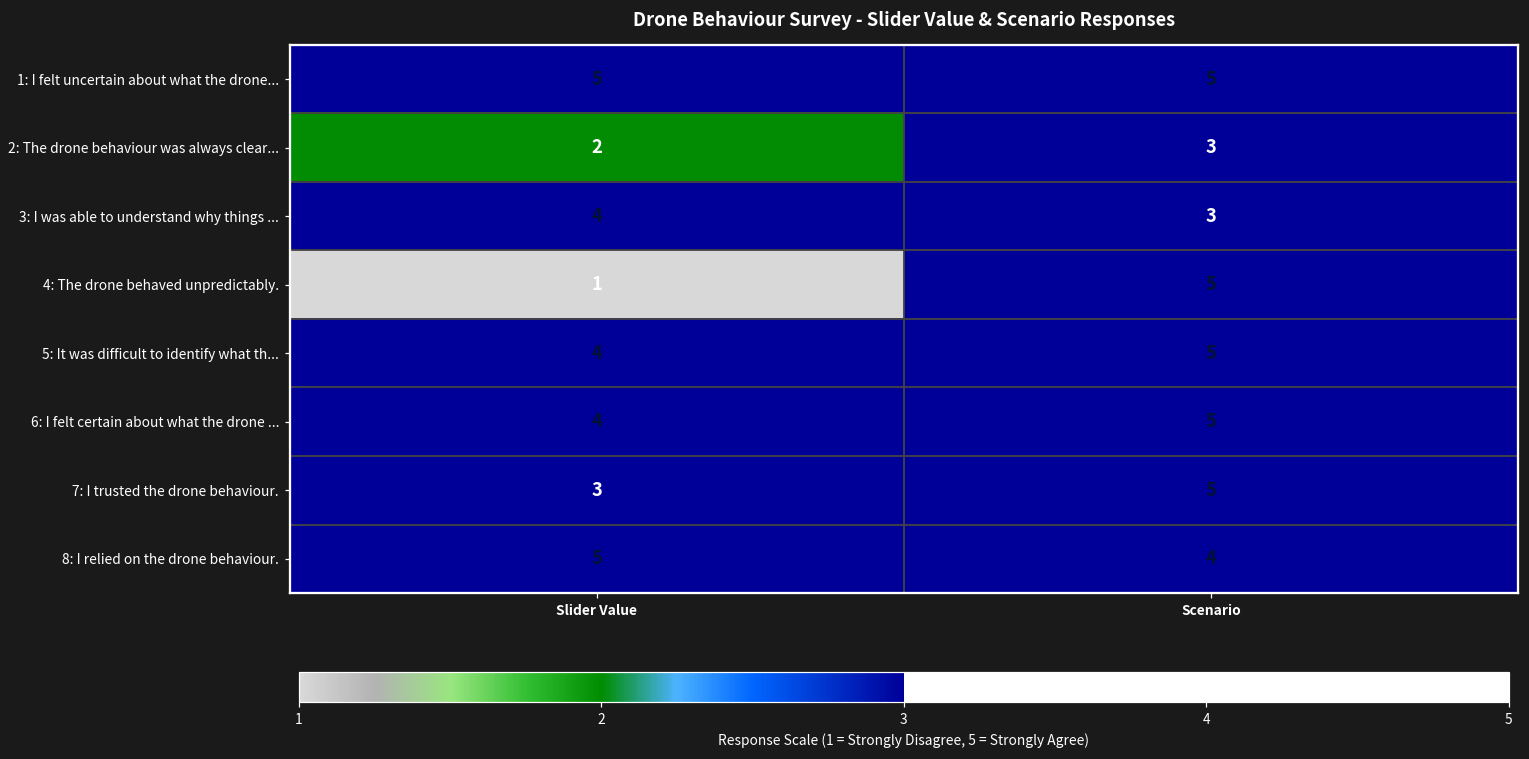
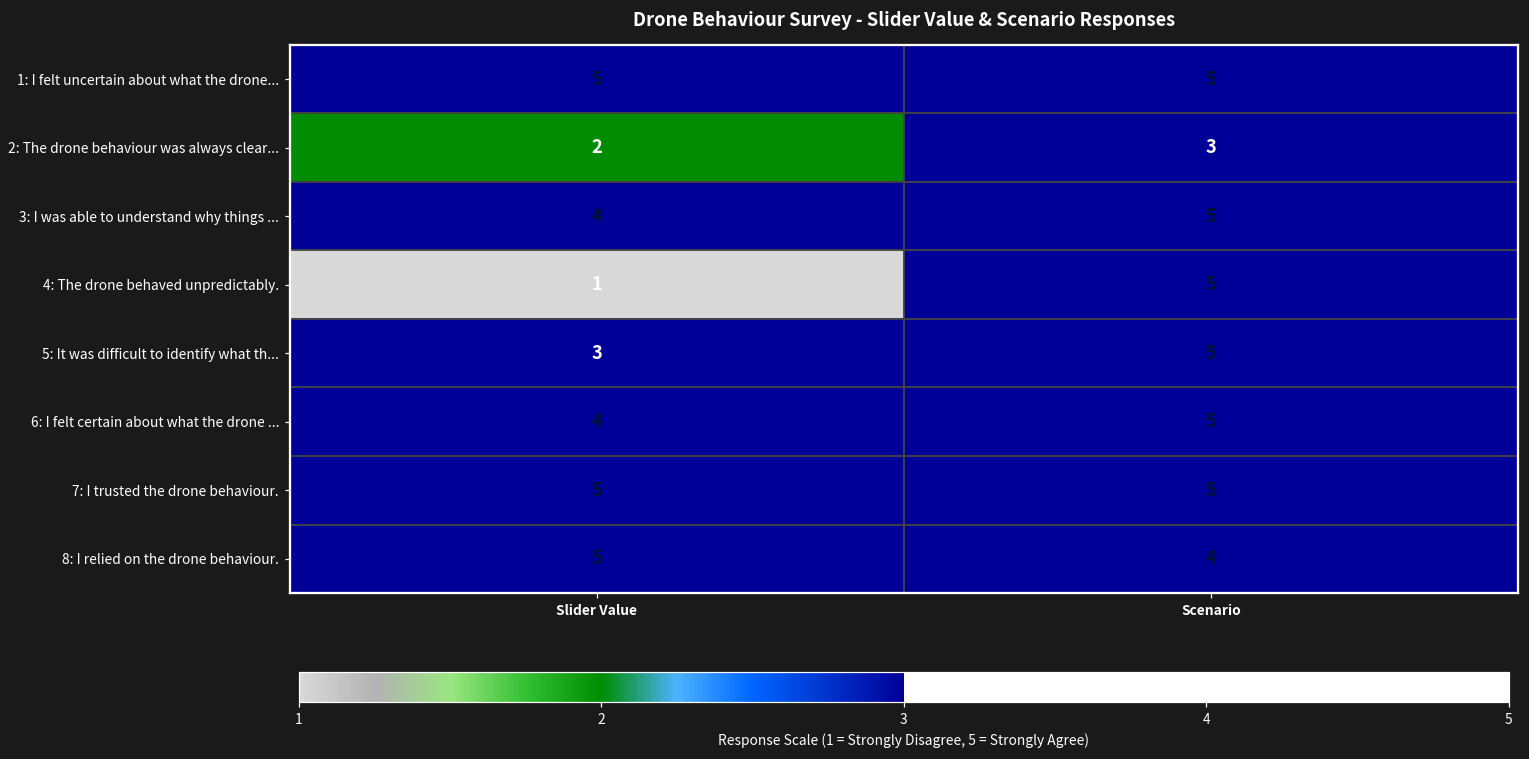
  {
    "1: I felt uncertain about what the drone...": {
      "Slider Value": 5,
      "Scenario": 5
    },
    "2: The drone behaviour was always clear...": {
      "Slider Value": 2,
      "Scenario": 3
    },
    "3: I was able to understand why things ...": {
      "Slider Value": 4,
-     "Scenario": 3
+     "Scenario": 5
    },
    "4: The drone behaved unpredictably.": {
      "Scenario": 5
    },
    "5: It was difficult to identify what th...": {
-     "Slider Value": 4,
+     "Slider Value": 3,
      "Scenario": 5
    },
    "6: I felt certain about what the drone ...": {
      "Slider Value": 4,
      "Scenario": 5
    },
    "7: I trusted the drone behaviour.": {
-     "Slider Value": 3,
+     "Slider Value": 5,
      "Scenario": 5
    },
    "8: I relied on the drone behaviour.": {
      "Slider Value": 5,
      "Scenario": 4
    }
  }
